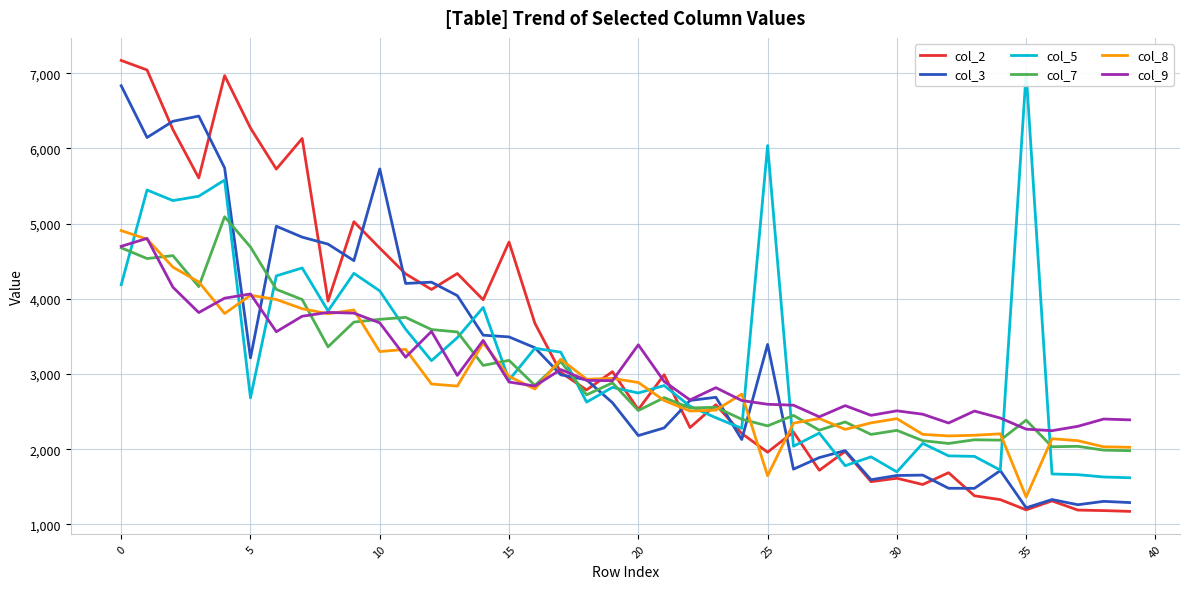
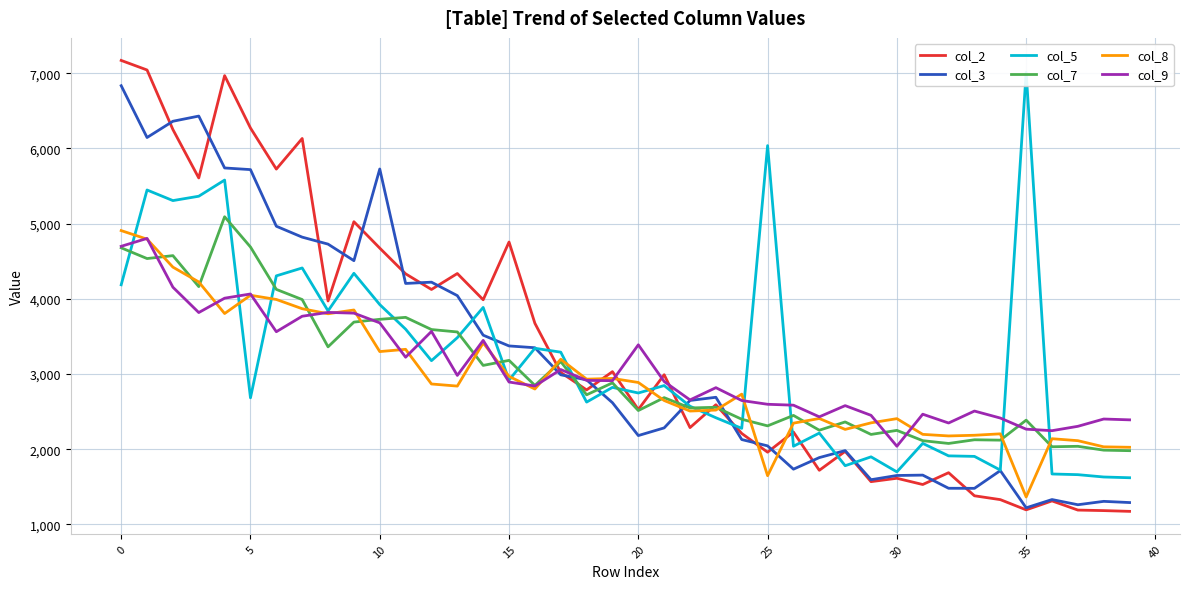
  {
    "col_2": {
      "0": "7,200",
      "5": "6,300",
      "10": "4,700",
      "15": "4,800",
      "25": "2,000",
      "30": "1,600"
    },
    "col_3": {
      "0": "6,800",
-     "5": "3,200",
+     "5": "5,700",
      "10": "5,700",
-     "15": "3,500",
+     "15": "3,400",
      "20": "2,200",
-     "25": "3,400",
+     "25": "2,000",
      "30": "1,700"
    },
    "col_5": {
      "0": "4,200",
      "5": "2,700",
-     "10": "4,100",
+     "10": "3,900",
      "20": "2,700",
      "25": "6,000",
      "30": "1,700"
    },
    "col_7": {
      "5": "4,700",
      "10": "3,700",
      "15": "3,200",
      "25": "2,300",
      "30": "2,300",
      "35": "2,400"
    },
    "col_8": {
      "0": "4,900",
      "10": "3,300",
      "15": "3,000",
      "20": "2,900",
      "25": "1,600",
      "30": "2,400",
      "35": "1,400"
    },
    "col_9": {
      "10": "3,700",
      "20": "3,400",
      "25": "2,600",
-     "30": "2,500",
+     "30": "2,000",
      "35": "2,300"
    }
  }
